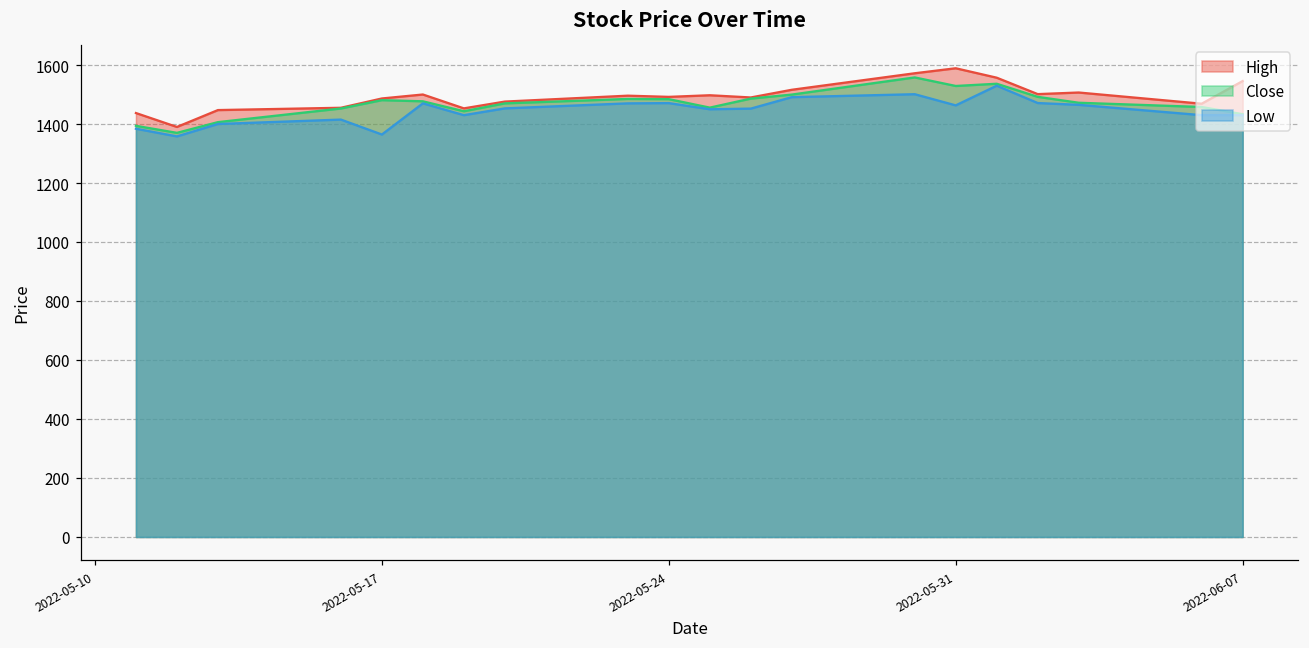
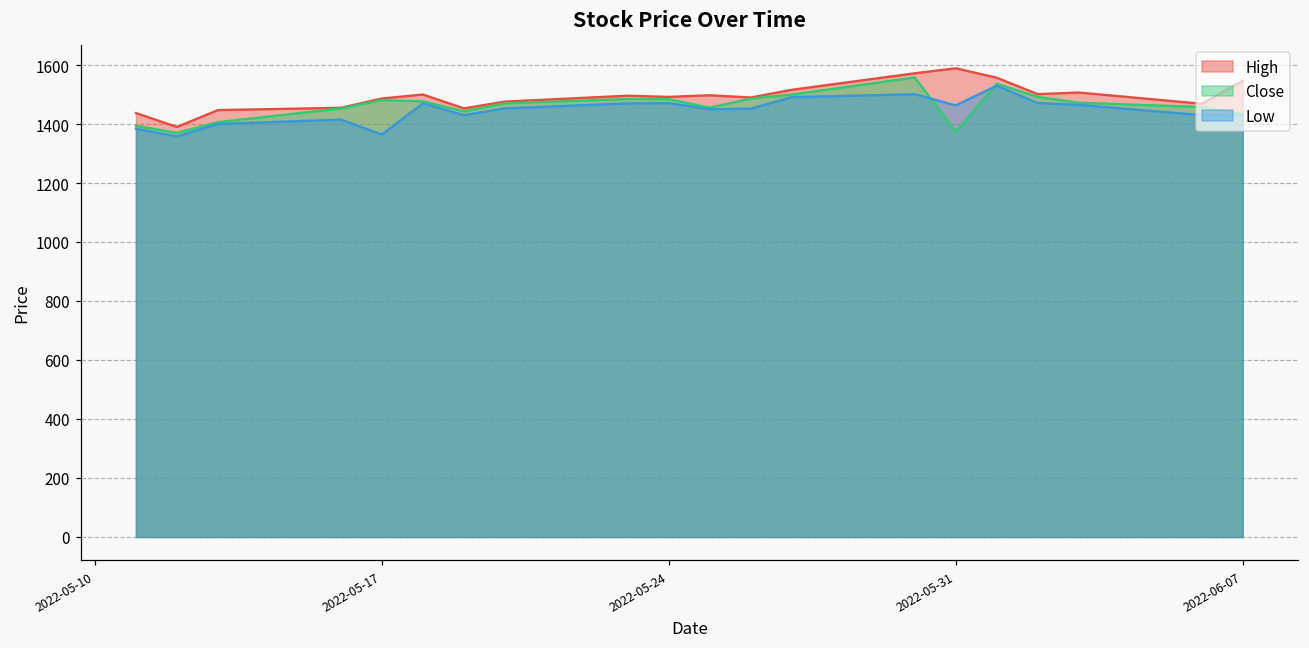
  {
    "High": {
      "2022-05-31": 1590
    },
    "Close": {
-     "2022-05-31": 1530
+     "2022-05-31": 1370
    },
    "Low": {
      "2022-05-17": 1360,
      "2022-05-24": 1470,
      "2022-05-31": 1460
    }
  }
